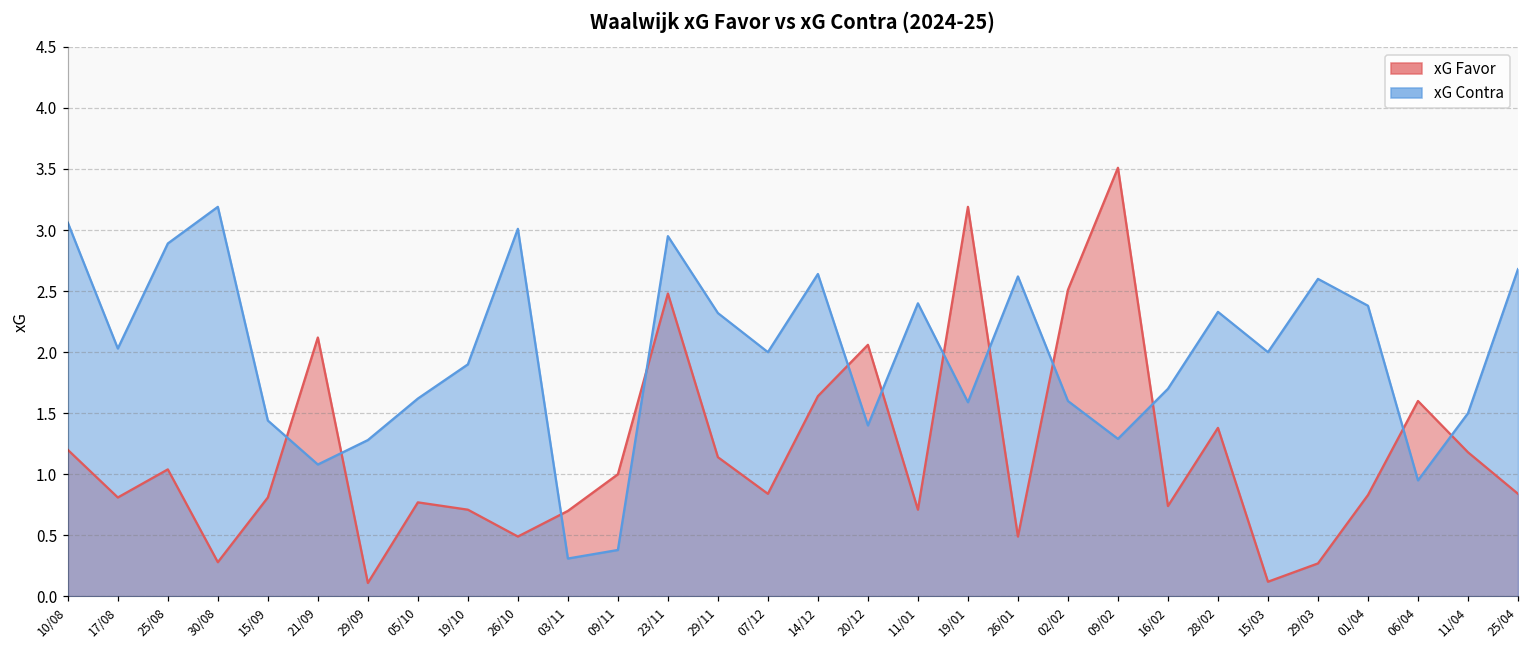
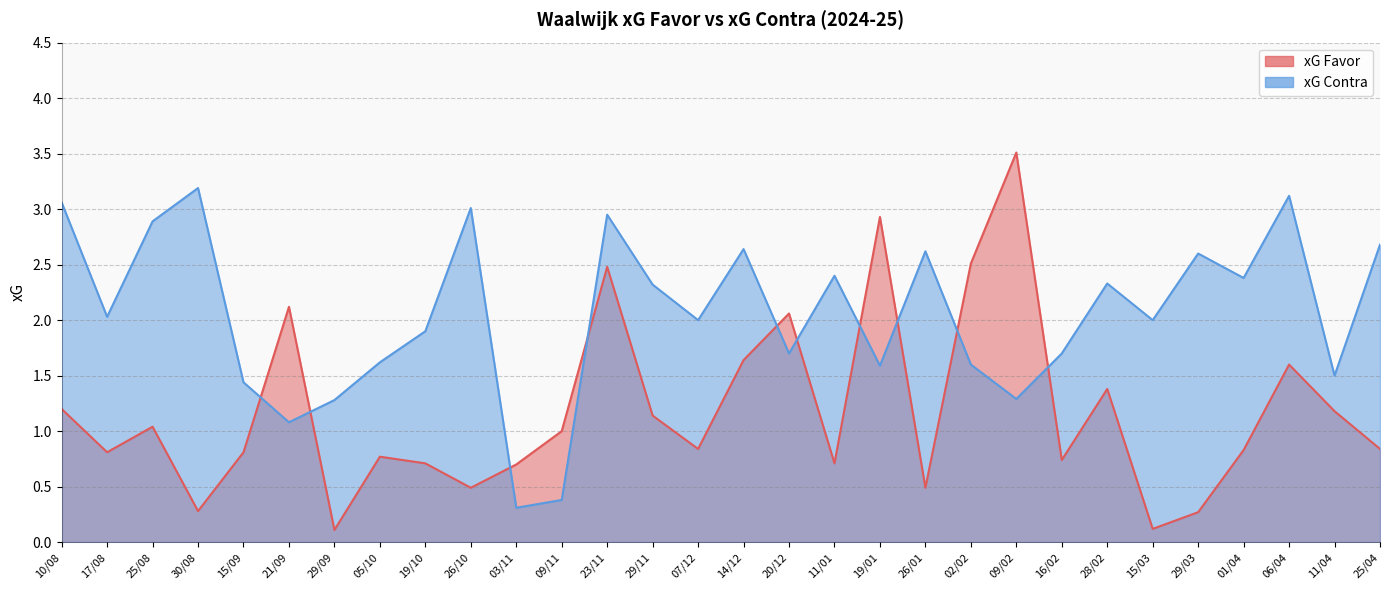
  {
    "xG Favor": {
      "10/08": 1.20,
      "17/08": 0.81,
      "25/08": 1.04,
      "30/08": 0.28,
      "15/09": 0.81,
      "21/09": 2.12,
      "29/09": 0.11,
      "05/10": 0.77,
      "19/10": 0.71,
      "26/10": 0.49,
      "03/11": 0.70,
      "09/11": 1.00,
      "23/11": 2.48,
      "29/11": 1.14,
      "07/12": 0.84,
      "14/12": 1.64,
      "20/12": 2.06,
      "11/01": 0.71,
-     "19/01": 3.19,
+     "19/01": 2.93,
      "26/01": 0.49,
      "02/02": 2.51,
      "09/02": 3.51,
      "16/02": 0.74,
      "28/02": 1.38,
      "15/03": 0.12,
      "29/03": 0.27,
      "01/04": 0.83,
      "06/04": 1.60,
      "11/04": 1.18,
      "25/04": 0.84
    },
    "xG Contra": {
      "10/08": 3.06,
      "17/08": 2.03,
      "25/08": 2.89,
      "30/08": 3.19,
      "15/09": 1.44,
      "21/09": 1.08,
      "29/09": 1.28,
      "05/10": 1.62,
      "19/10": 1.90,
      "26/10": 3.01,
      "03/11": 0.31,
      "09/11": 0.38,
      "23/11": 2.95,
      "29/11": 2.32,
      "07/12": 2.00,
      "14/12": 2.64,
-     "20/12": 1.4,
+     "20/12": 1.7,
      "11/01": 2.40,
      "19/01": 1.59,
      "26/01": 2.62,
      "02/02": 1.60,
      "09/02": 1.29,
      "16/02": 1.70,
      "28/02": 2.33,
      "15/03": 2.00,
      "29/03": 2.60,
      "01/04": 2.38,
-     "06/04": 0.95,
+     "06/04": 3.12,
      "11/04": 1.50,
      "25/04": 2.68
    }
  }
